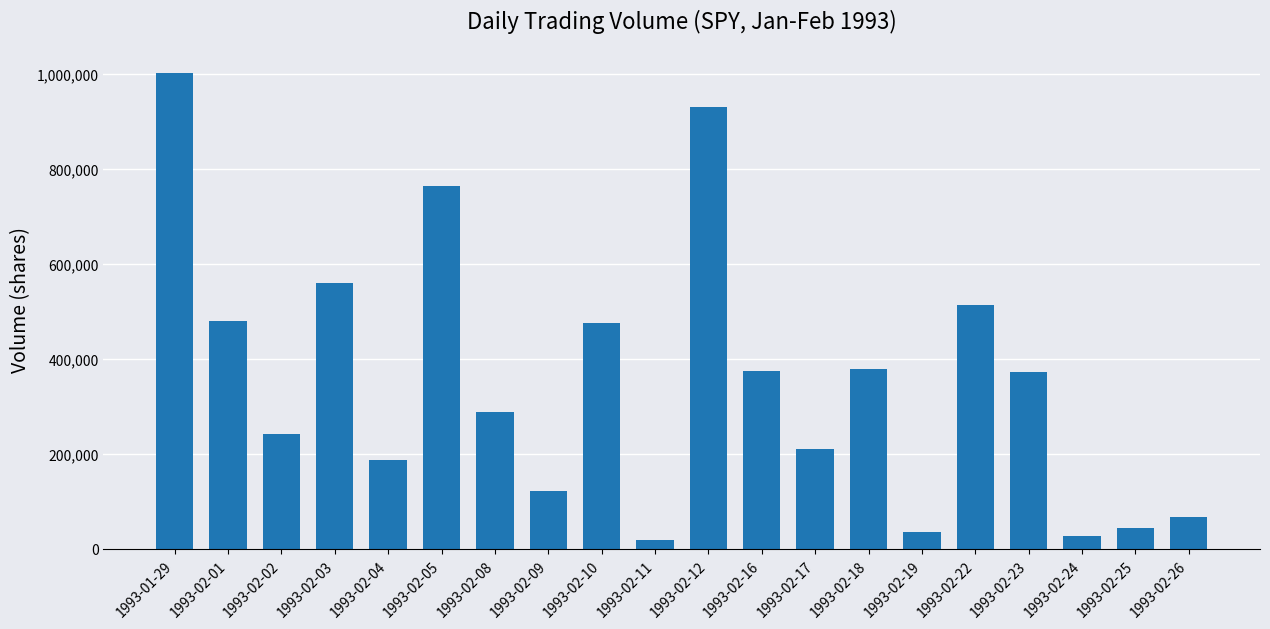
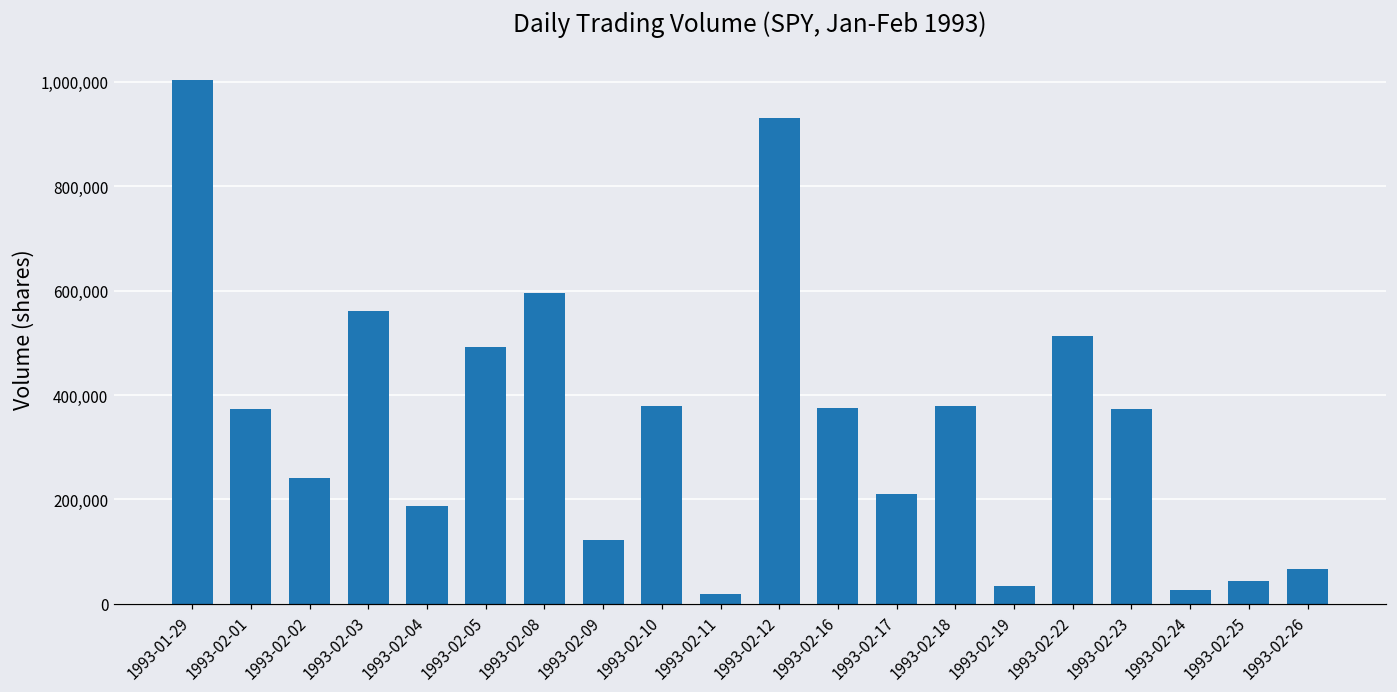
  {
    "1993-01-29": "1,000,000",
-   "1993-02-01": "480,000",
+   "1993-02-01": "370,000",
    "1993-02-02": "240,000",
    "1993-02-03": "560,000",
    "1993-02-04": "190,000",
-   "1993-02-05": "760,000",
-   "1993-02-08": "290,000",
+   "1993-02-05": "490,000",
+   "1993-02-08": "600,000",
    "1993-02-09": "120,000",
-   "1993-02-10": "480,000",
+   "1993-02-10": "380,000",
    "1993-02-11": "20,000",
    "1993-02-12": "930,000",
    "1993-02-16": "370,000",
    "1993-02-17": "210,000",
    "1993-02-18": "380,000",
    "1993-02-19": "30,000",
    "1993-02-22": "510,000",
    "1993-02-23": "370,000",
    "1993-02-24": "30,000",
    "1993-02-25": "40,000",
    "1993-02-26": "70,000"
  }
